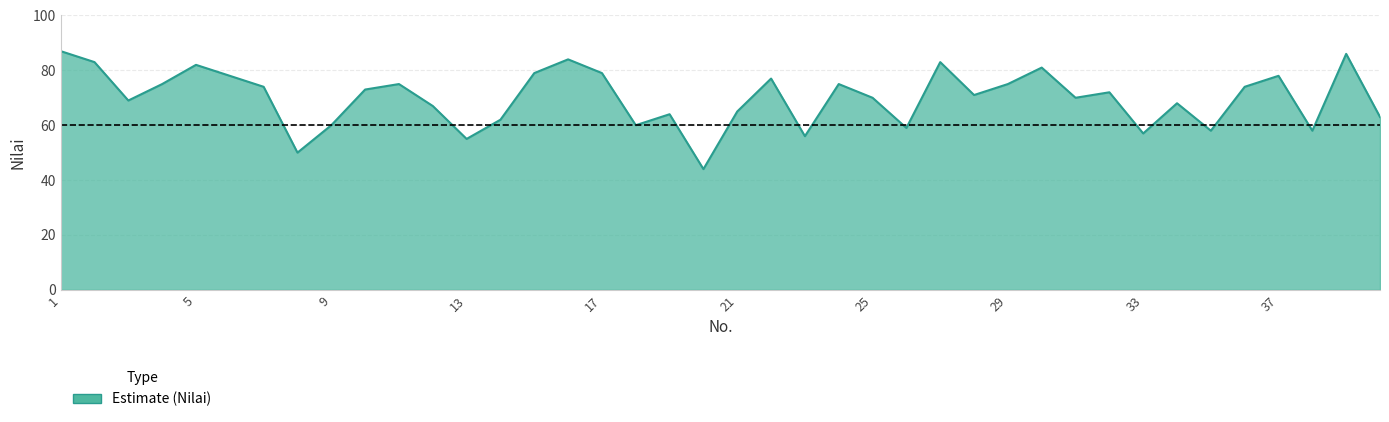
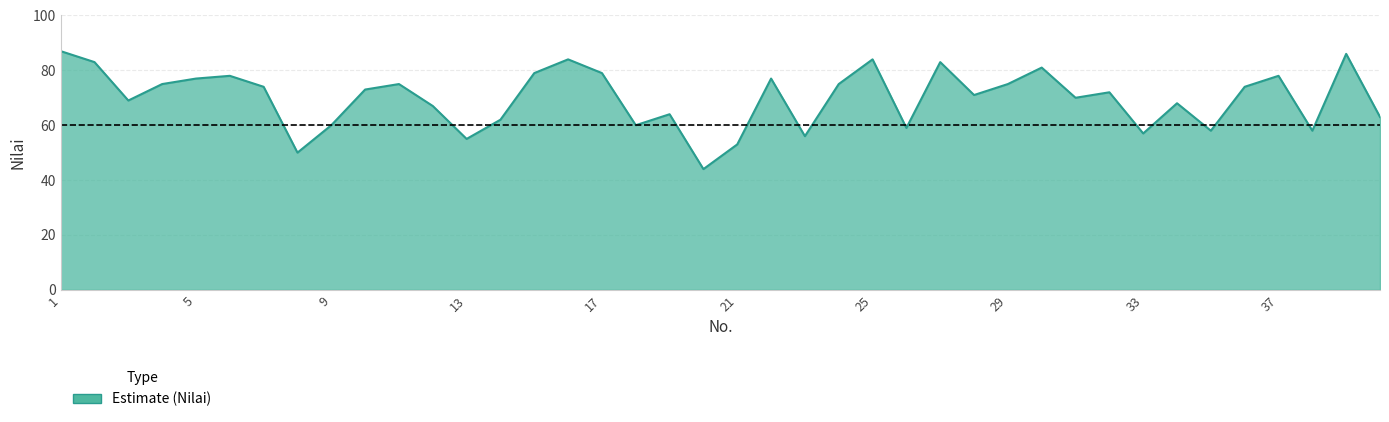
  {
    "1": 87,
-   "5": 82,
+   "5": 77,
    "9": 60,
    "13": 55,
    "17": 79,
-   "21": 65,
-   "25": 70,
+   "21": 53,
+   "25": 84,
    "29": 75,
    "33": 57,
    "37": 78
  }
